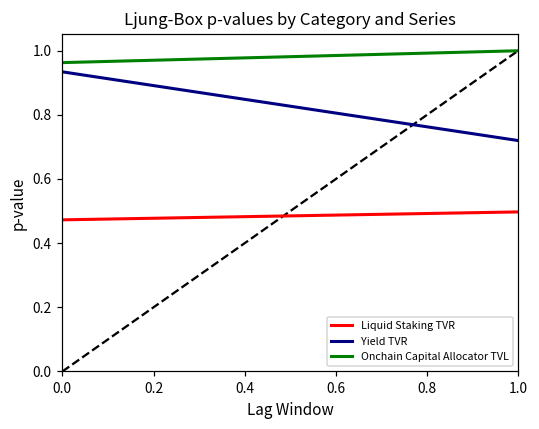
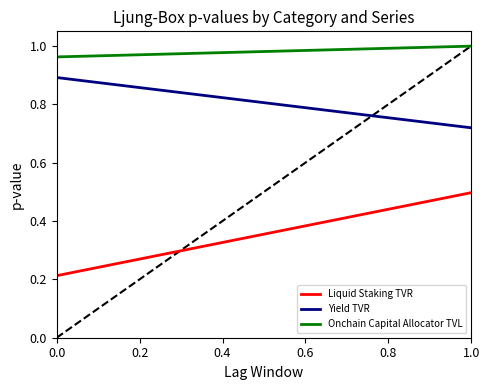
  {
    "Liquid Staking TVR": {
-     "0.0": 0.47,
+     "0.0": 0.21,
      "1.0": 0.50
    },
    "Yield TVR": {
-     "0.0": 0.93,
+     "0.0": 0.89,
      "1.0": 0.72
    },
    "Onchain Capital Allocator TVL": {
      "0.0": 0.96
    }
  }
